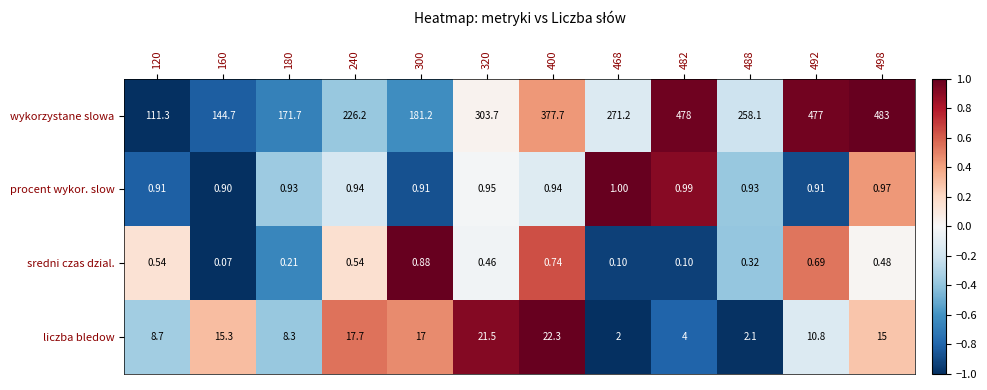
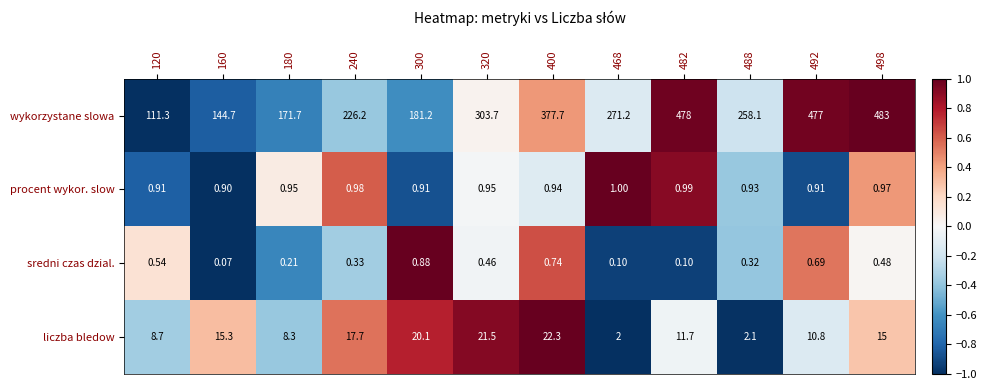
  {
    "wykorzystane slowa": {
      "120": 111.3,
      "160": 144.7,
      "180": 171.7,
      "240": 226.2,
      "300": 181.2,
      "320": 303.7,
      "400": 377.7,
      "468": 271.2,
      "482": 478,
      "488": 258.1,
      "492": 477,
      "498": 483
    },
    "procent wykor. slow": {
      "120": 0.91,
      "160": 0.90,
-     "180": 0.93,
-     "240": 0.94,
+     "180": 0.95,
+     "240": 0.98,
      "300": 0.91,
      "320": 0.95,
      "400": 0.94,
      "468": 1.00,
      "482": 0.99,
      "488": 0.93,
      "492": 0.91,
      "498": 0.97
    },
    "sredni czas dzial.": {
      "120": 0.54,
      "160": 0.07,
      "180": 0.21,
-     "240": 0.54,
+     "240": 0.33,
      "300": 0.88,
      "320": 0.46,
      "400": 0.74,
      "468": 0.10,
      "482": 0.10,
      "488": 0.32,
      "492": 0.69,
      "498": 0.48
    },
    "liczba bledow": {
      "120": 8.7,
      "160": 15.3,
      "180": 8.3,
      "240": 17.7,
-     "300": 17,
+     "300": 20.1,
      "320": 21.5,
      "400": 22.3,
      "468": 2,
-     "482": 4,
+     "482": 11.7,
      "488": 2.1,
      "492": 10.8,
      "498": 15
    }
  }
